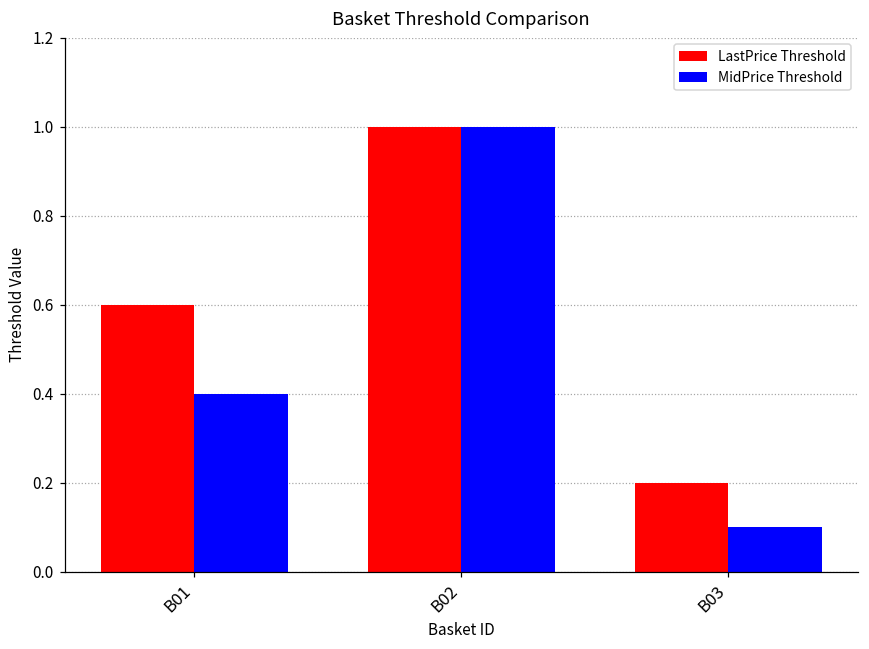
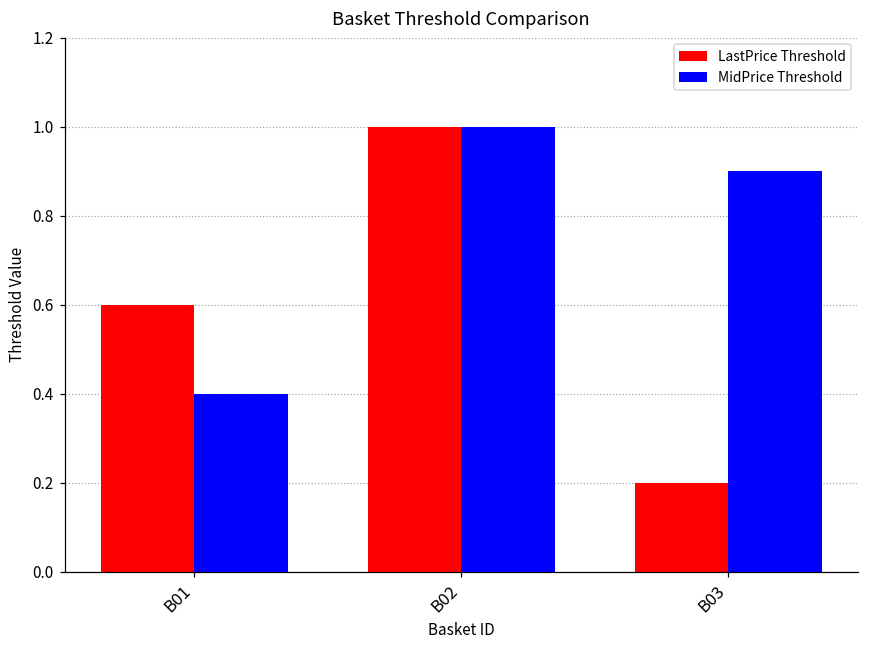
  {
    "LastPrice Threshold": {
      "B01": 0.6,
      "B02": 1.0,
      "B03": 0.2
    },
    "MidPrice Threshold": {
      "B01": 0.4,
      "B02": 1.0,
-     "B03": 0.1
+     "B03": 0.9
    }
  }
